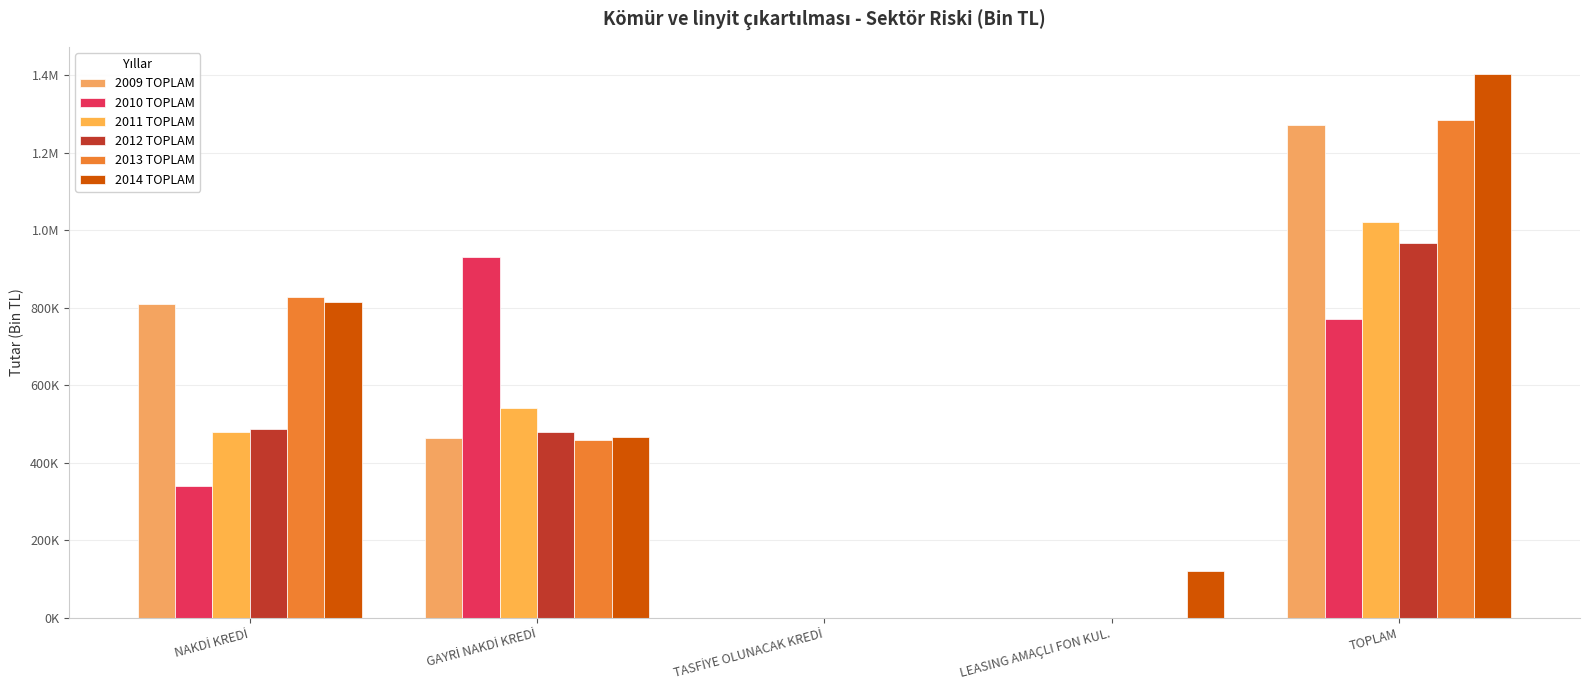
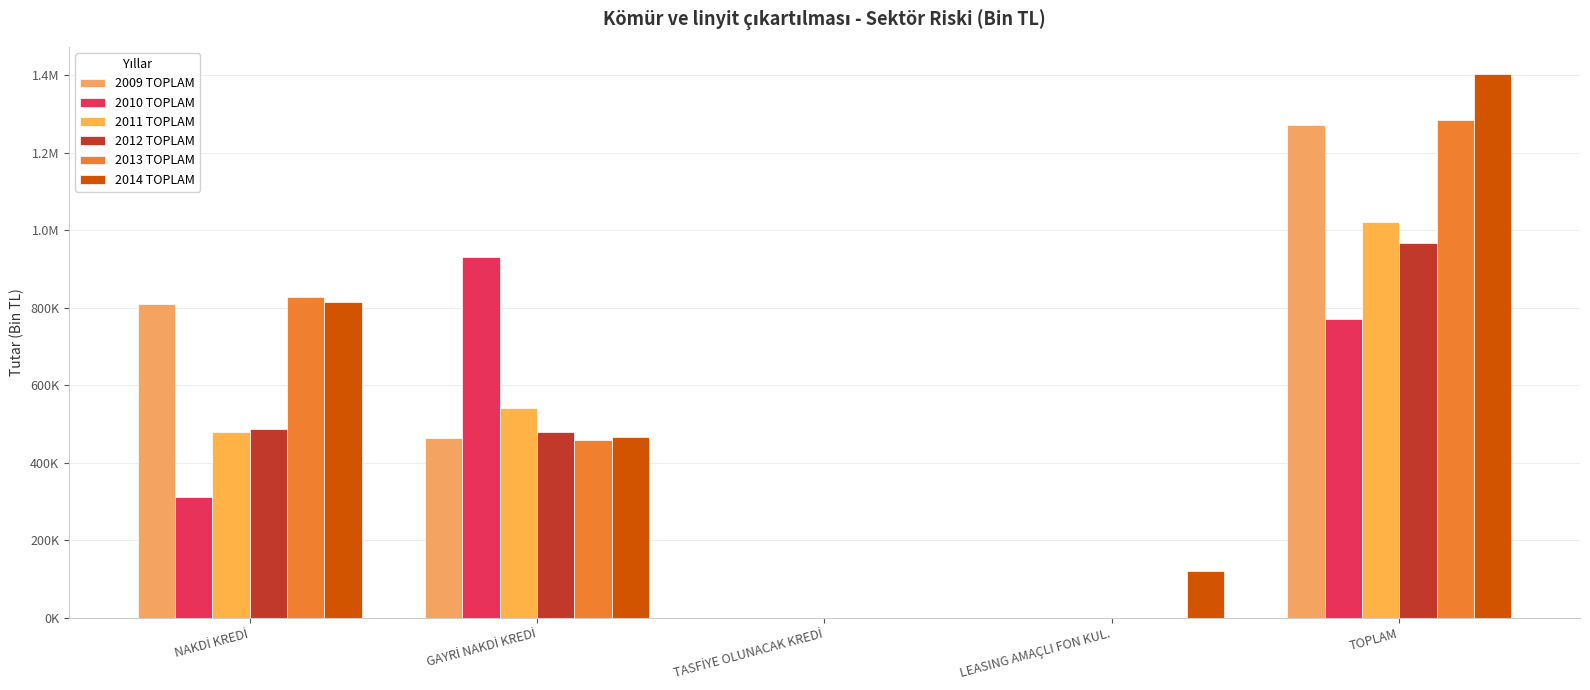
  {
    "2010 TOPLAM": {
-     "NAKDİ KREDİ": 340000,
+     "NAKDİ KREDİ": 310000,
      "GAYRİ NAKDİ KREDİ": 930000,
      "TASFİYE OLUNACAK KREDİ": 0,
      "LEASING AMAÇLI FON KUL.": 0,
      "TOPLAM": 770000
    }
  }
